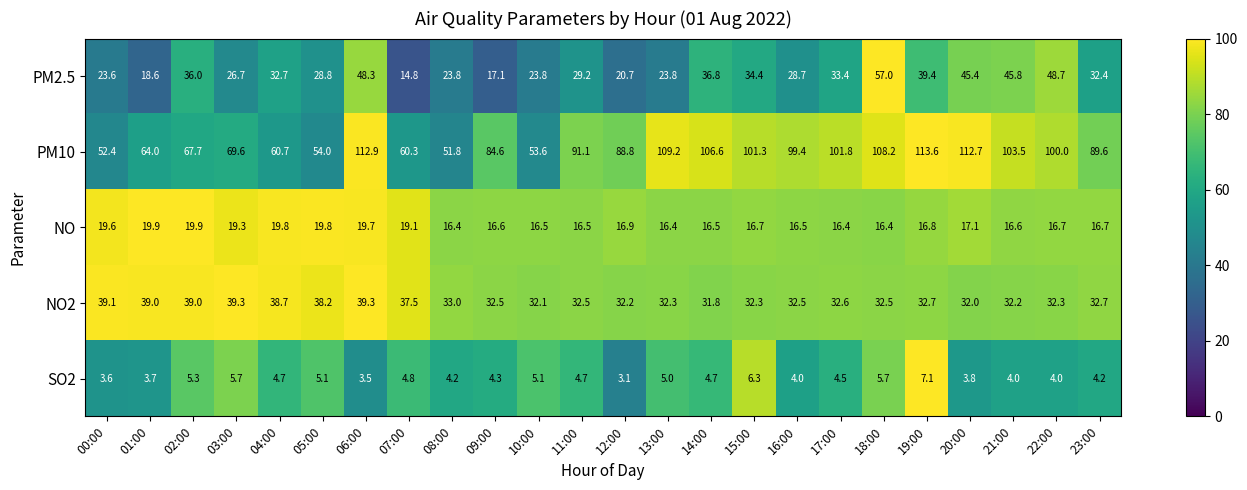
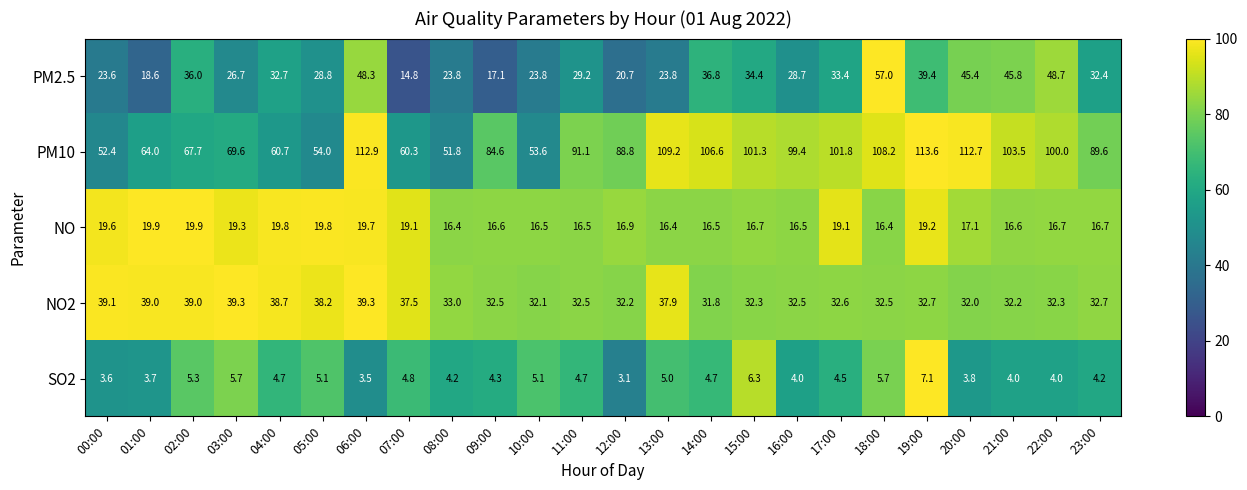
  {
    "PM2.5": {
      "00:00": 23.6,
      "01:00": 18.6,
      "02:00": 36.0,
      "03:00": 26.7,
      "04:00": 32.7,
      "05:00": 28.8,
      "06:00": 48.3,
      "07:00": 14.8,
      "08:00": 23.8,
      "09:00": 17.1,
      "10:00": 23.8,
      "11:00": 29.2,
      "12:00": 20.7,
      "13:00": 23.8,
      "14:00": 36.8,
      "15:00": 34.4,
      "16:00": 28.7,
      "17:00": 33.4,
      "18:00": 57.0,
      "19:00": 39.4,
      "20:00": 45.4,
      "21:00": 45.8,
      "22:00": 48.7,
      "23:00": 32.4
    },
    "PM10": {
      "00:00": 52.4,
      "01:00": 64.0,
      "02:00": 67.7,
      "03:00": 69.6,
      "04:00": 60.7,
      "05:00": 54.0,
      "06:00": 112.9,
      "07:00": 60.3,
      "08:00": 51.8,
      "09:00": 84.6,
      "10:00": 53.6,
      "11:00": 91.1,
      "12:00": 88.8,
      "13:00": 109.2,
      "14:00": 106.6,
      "15:00": 101.3,
      "16:00": 99.4,
      "17:00": 101.8,
      "18:00": 108.2,
      "19:00": 113.6,
      "20:00": 112.7,
      "21:00": 103.5,
      "22:00": 100.0,
      "23:00": 89.6
    },
    "NO": {
      "00:00": 19.6,
      "01:00": 19.9,
      "02:00": 19.9,
      "03:00": 19.3,
      "04:00": 19.8,
      "05:00": 19.8,
      "06:00": 19.7,
      "07:00": 19.1,
      "08:00": 16.4,
      "09:00": 16.6,
      "10:00": 16.5,
      "11:00": 16.5,
      "12:00": 16.9,
      "13:00": 16.4,
      "14:00": 16.5,
      "15:00": 16.7,
      "16:00": 16.5,
-     "17:00": 16.4,
+     "17:00": 19.1,
      "18:00": 16.4,
-     "19:00": 16.8,
+     "19:00": 19.2,
      "20:00": 17.1,
      "21:00": 16.6,
      "22:00": 16.7,
      "23:00": 16.7
    },
    "NO2": {
      "00:00": 39.1,
      "01:00": 39.0,
      "02:00": 39.0,
      "03:00": 39.3,
      "04:00": 38.7,
      "05:00": 38.2,
      "06:00": 39.3,
      "07:00": 37.5,
      "08:00": 33.0,
      "09:00": 32.5,
      "10:00": 32.1,
      "11:00": 32.5,
      "12:00": 32.2,
-     "13:00": 32.3,
+     "13:00": 37.9,
      "14:00": 31.8,
      "15:00": 32.3,
      "16:00": 32.5,
      "17:00": 32.6,
      "18:00": 32.5,
      "19:00": 32.7,
      "20:00": 32.0,
      "21:00": 32.2,
      "22:00": 32.3,
      "23:00": 32.7
    },
    "SO2": {
      "00:00": 3.6,
      "01:00": 3.7,
      "02:00": 5.3,
      "03:00": 5.7,
      "04:00": 4.7,
      "05:00": 5.1,
      "06:00": 3.5,
      "07:00": 4.8,
      "08:00": 4.2,
      "09:00": 4.3,
      "10:00": 5.1,
      "11:00": 4.7,
      "12:00": 3.1,
      "13:00": 5.0,
      "14:00": 4.7,
      "15:00": 6.3,
      "16:00": 4.0,
      "17:00": 4.5,
      "18:00": 5.7,
      "19:00": 7.1,
      "20:00": 3.8,
      "21:00": 4.0,
      "22:00": 4.0,
      "23:00": 4.2
    }
  }
